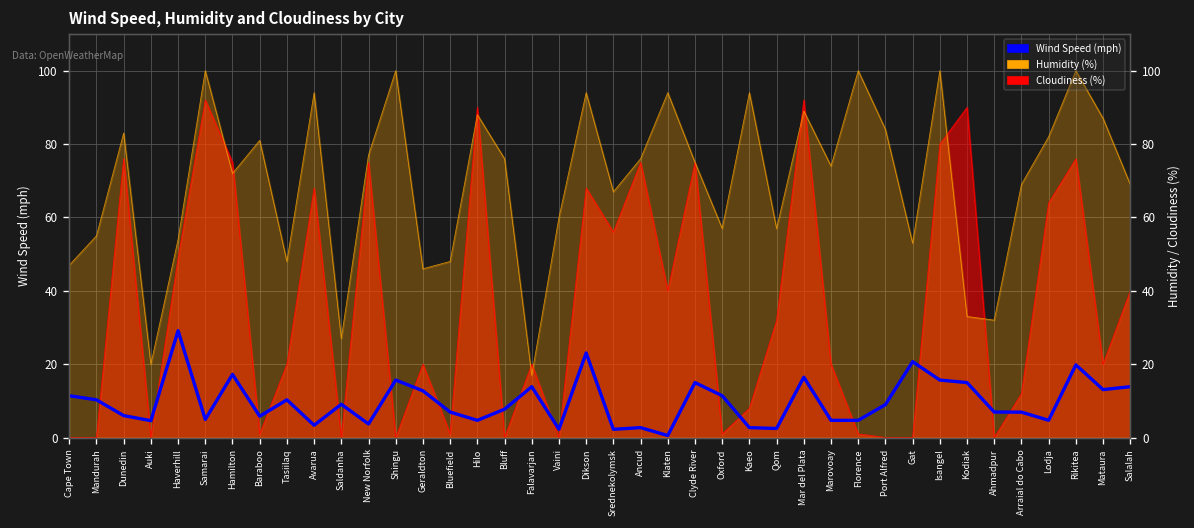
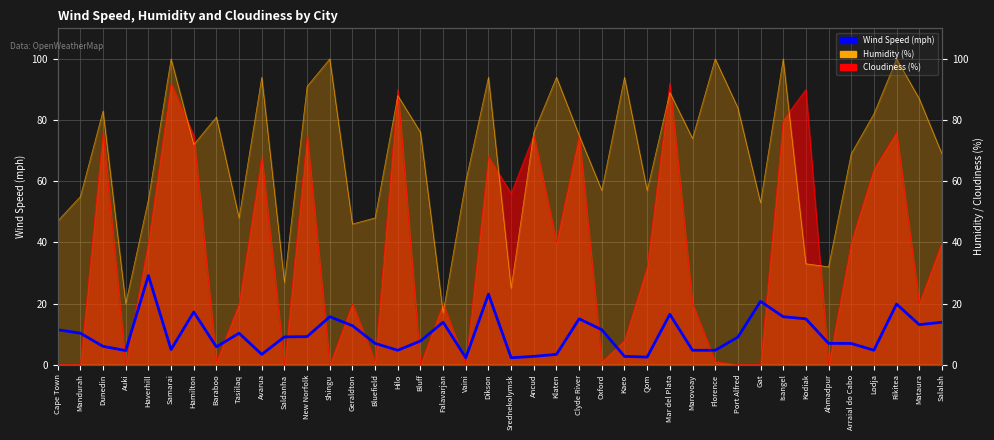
  {
    "Cloudiness (%)": {
      "Cape Town": 0,
      "Mandurah": 0,
      "Dunedin": 76,
      "Auki": 0,
-     "Haverhill": 49,
+     "Haverhill": 40,
      "Samarai": 92,
      "Hamilton": 75,
      "Baraboo": 1,
      "Tasiilaq": 20,
      "Avarua": 68,
      "Saldanha": 0,
      "New Norfolk": 75,
      "Shingu": 0,
      "Geraldton": 20,
      "Bluefield": 1,
      "Hilo": 90,
      "Bluff": 0,
      "Falavarjan": 20,
      "Vaini": 0,
      "Dikson": 68,
      "Srednekolymsk": 56,
      "Ancud": 75,
      "Klaten": 40,
      "Oxford": 1,
      "Kaeo": 8,
      "Qom": 32,
      "Mar del Plata": 92,
      "Marovoay": 20,
      "Florence": 1,
      "Port Alfred": 0,
      "Gat": 0,
      "Isangel": 80,
      "Kodiak": 90,
      "Ahmadpur": 0,
-     "Arraial do Cabo": 12,
+     "Arraial do Cabo": 40,
      "Lodja": 64,
      "Rikitea": 76,
      "Mataura": 20,
      "Salalah": 40
    },
    "Humidity (%)": {
      "Cape Town": 47,
      "Mandurah": 55,
      "Dunedin": 83,
      "Auki": 20,
      "Haverhill": 54,
      "Samarai": 100,
      "Hamilton": 72,
      "Baraboo": 81,
      "Tasiilaq": 48,
      "Avarua": 94,
      "Saldanha": 27,
-     "New Norfolk": 77,
+     "New Norfolk": 91,
      "Shingu": 100,
      "Geraldton": 46,
      "Bluefield": 48,
      "Hilo": 88,
      "Bluff": 76,
      "Falavarjan": 17,
      "Vaini": 60,
      "Dikson": 94,
-     "Srednekolymsk": 67,
+     "Srednekolymsk": 25,
      "Ancud": 76,
      "Klaten": 94,
      "Oxford": 57,
      "Kaeo": 94,
      "Qom": 57,
      "Mar del Plata": 89,
      "Marovoay": 74,
      "Florence": 100,
      "Port Alfred": 84,
      "Gat": 53,
      "Isangel": 100,
      "Kodiak": 33,
      "Ahmadpur": 32,
      "Arraial do Cabo": 69,
      "Lodja": 82,
      "Mataura": 87,
      "Salalah": 69
    },
    "Wind Speed (mph)": {
      "Cape Town": 11,
      "Mandurah": 10,
      "Dunedin": 6,
      "Auki": 5,
      "Haverhill": 29,
      "Samarai": 5,
      "Hamilton": 17,
      "Baraboo": 6,
      "Tasiilaq": 10,
      "Avarua": 3,
      "Saldanha": 9,
-     "New Norfolk": 4,
+     "New Norfolk": 9,
      "Shingu": 16,
      "Geraldton": 13,
      "Bluefield": 7,
      "Hilo": 5,
      "Bluff": 8,
      "Falavarjan": 14,
      "Vaini": 2,
      "Dikson": 23,
      "Srednekolymsk": 2,
      "Ancud": 3,
-     "Klaten": 1,
+     "Klaten": 3,
      "Clyde River": 15,
      "Oxford": 11,
      "Kaeo": 3,
      "Qom": 2,
      "Mar del Plata": 16,
      "Marovoay": 5,
      "Florence": 5,
      "Port Alfred": 9,
      "Gat": 21,
      "Isangel": 16,
      "Kodiak": 15,
      "Ahmadpur": 7,
      "Arraial do Cabo": 7,
      "Lodja": 5,
      "Rikitea": 20,
      "Mataura": 13,
      "Salalah": 14
    }
  }
